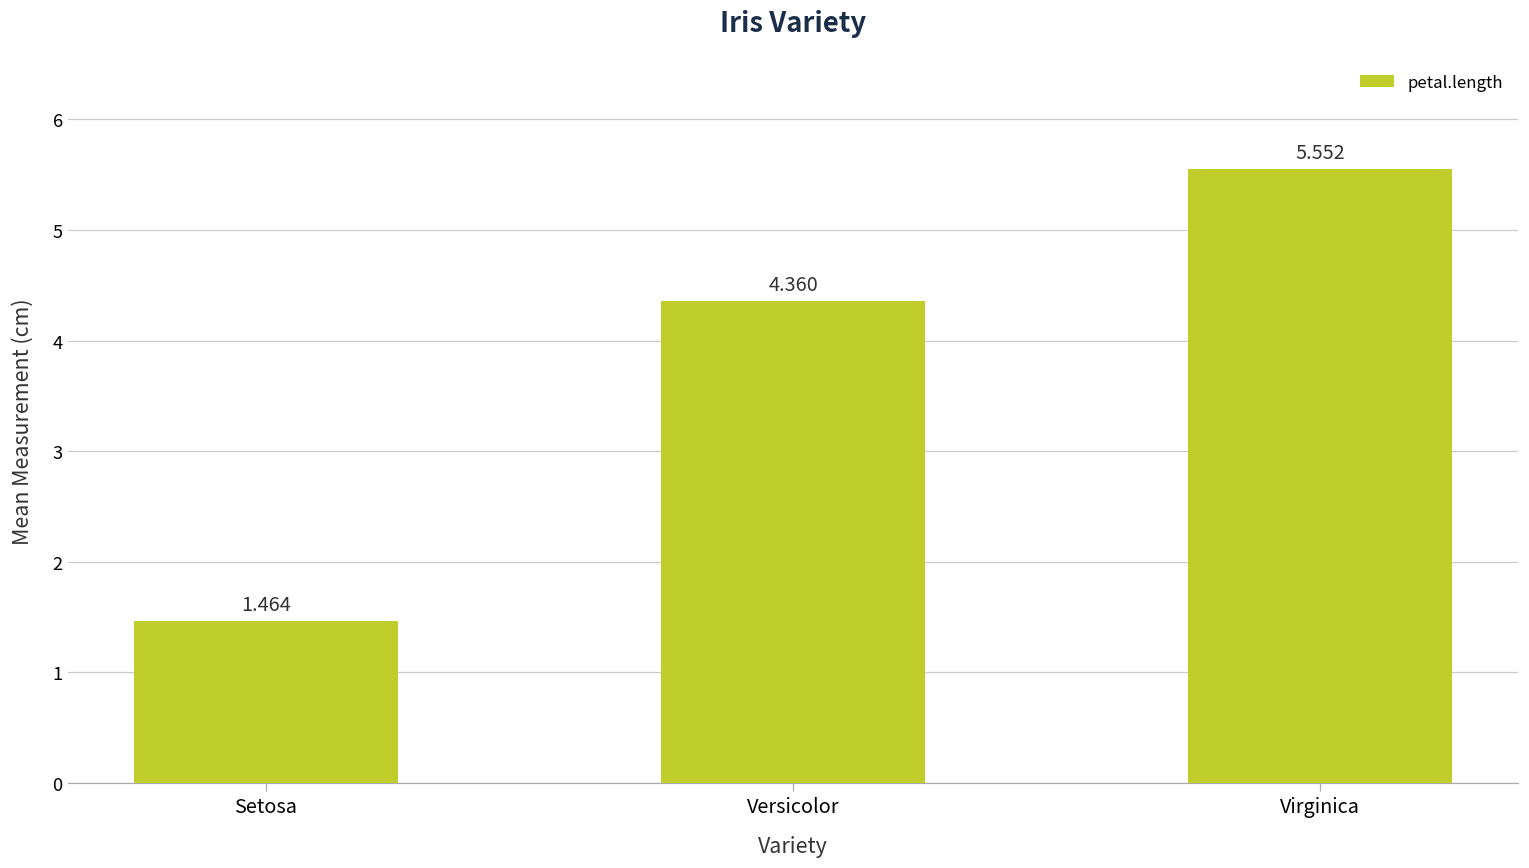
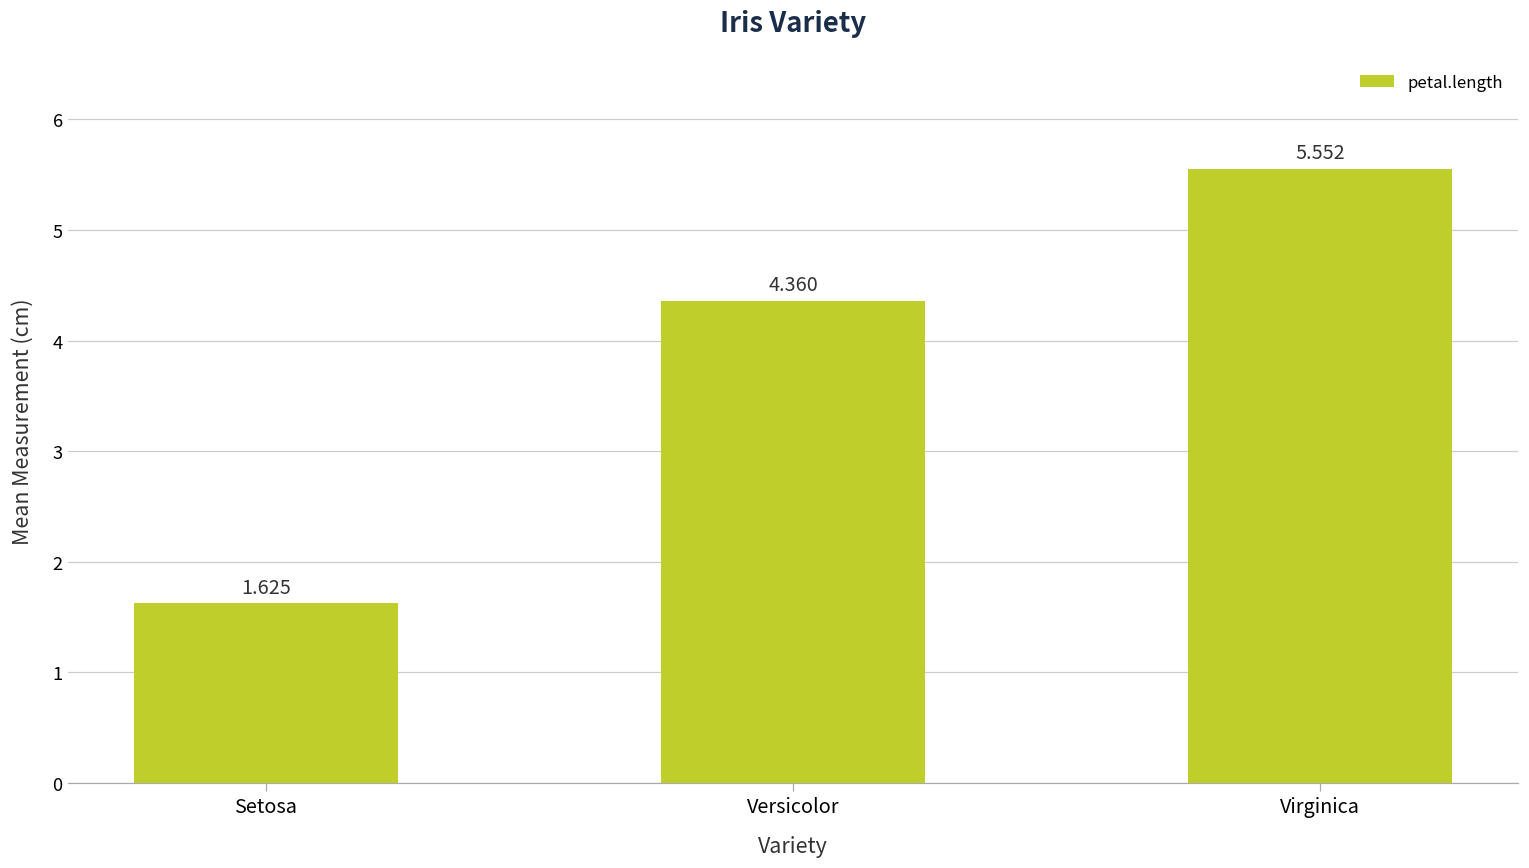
  {
-   "Setosa": 1.464,
+   "Setosa": 1.625,
    "Versicolor": 4.360,
    "Virginica": 5.552
  }
